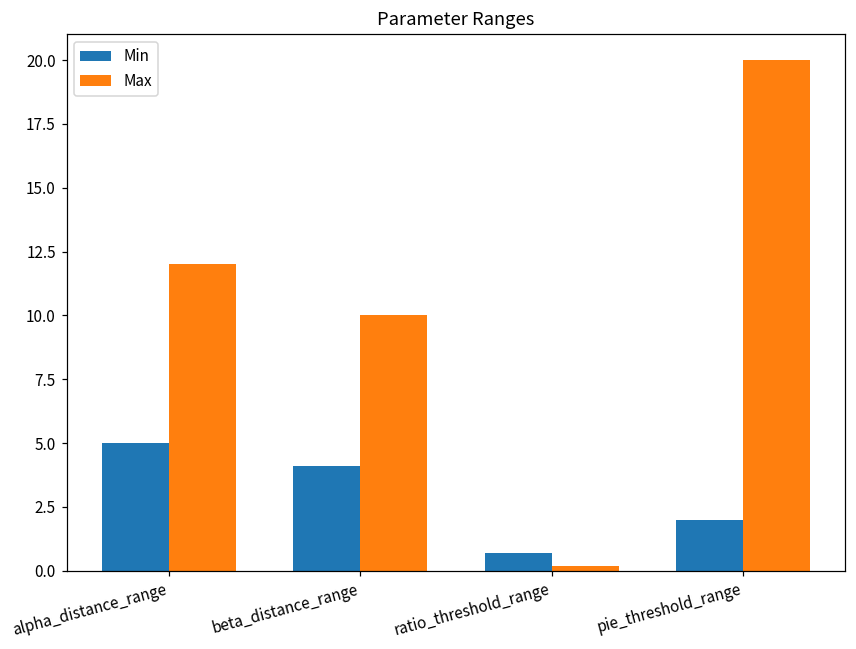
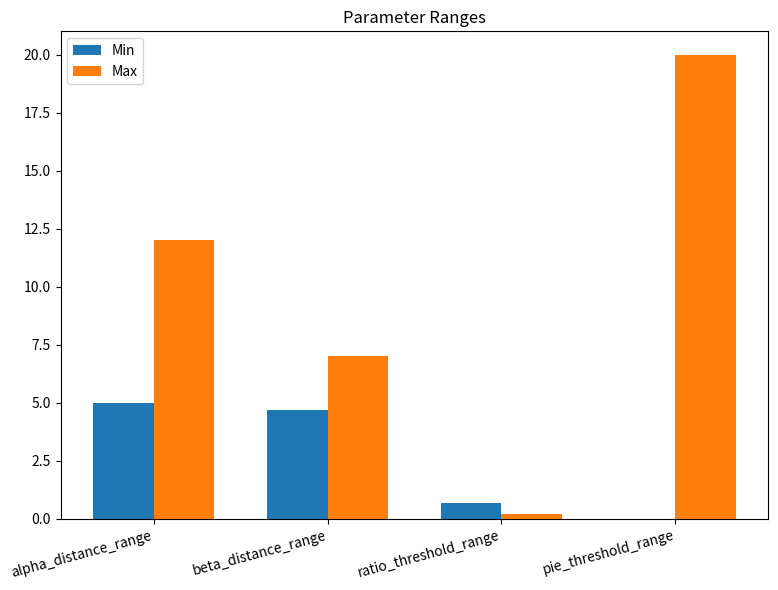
  {
    "Min": {
      "alpha_distance_range": 5.0,
-     "beta_distance_range": 4.1,
+     "beta_distance_range": 4.7,
      "ratio_threshold_range": 0.7,
-     "pie_threshold_range": 2
+     "pie_threshold_range": 0
    },
    "Max": {
      "alpha_distance_range": 12,
-     "beta_distance_range": 10,
+     "beta_distance_range": 7,
      "ratio_threshold_range": 0.2,
      "pie_threshold_range": 20
    }
  }
